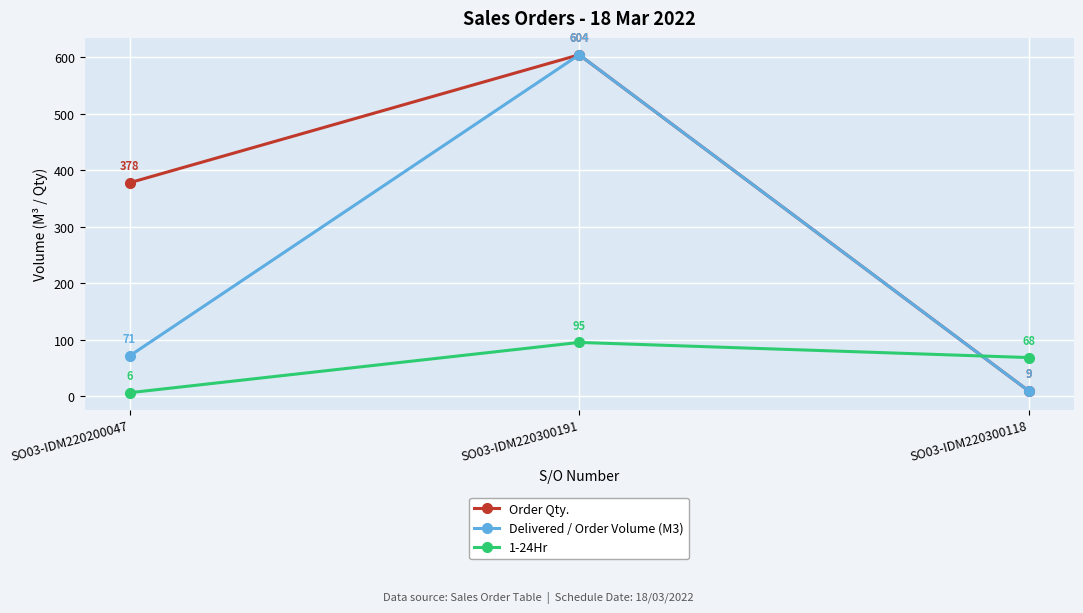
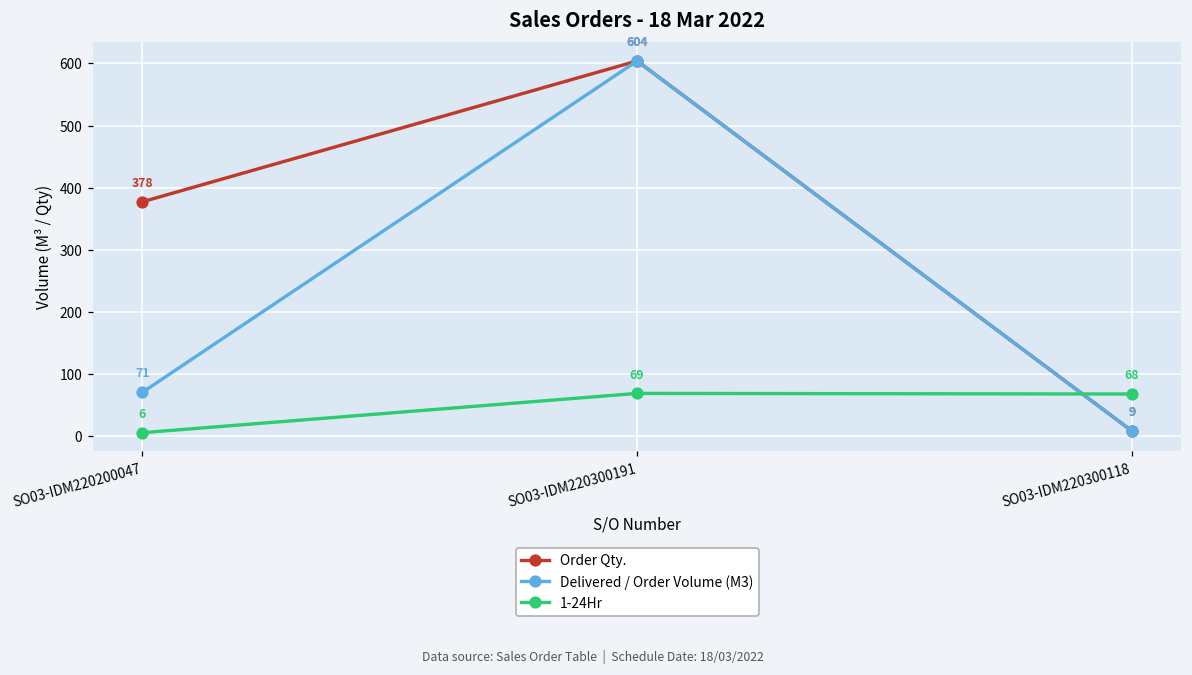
  {
    "Order Qty.": {
      "SO03-IDM220200047": 378
    },
    "Delivered / Order Volume (M3)": {
      "SO03-IDM220200047": 71
    },
    "1-24Hr": {
      "SO03-IDM220200047": 6,
-     "SO03-IDM220300191": 95,
+     "SO03-IDM220300191": 69,
      "SO03-IDM220300118": 68
    }
  }
